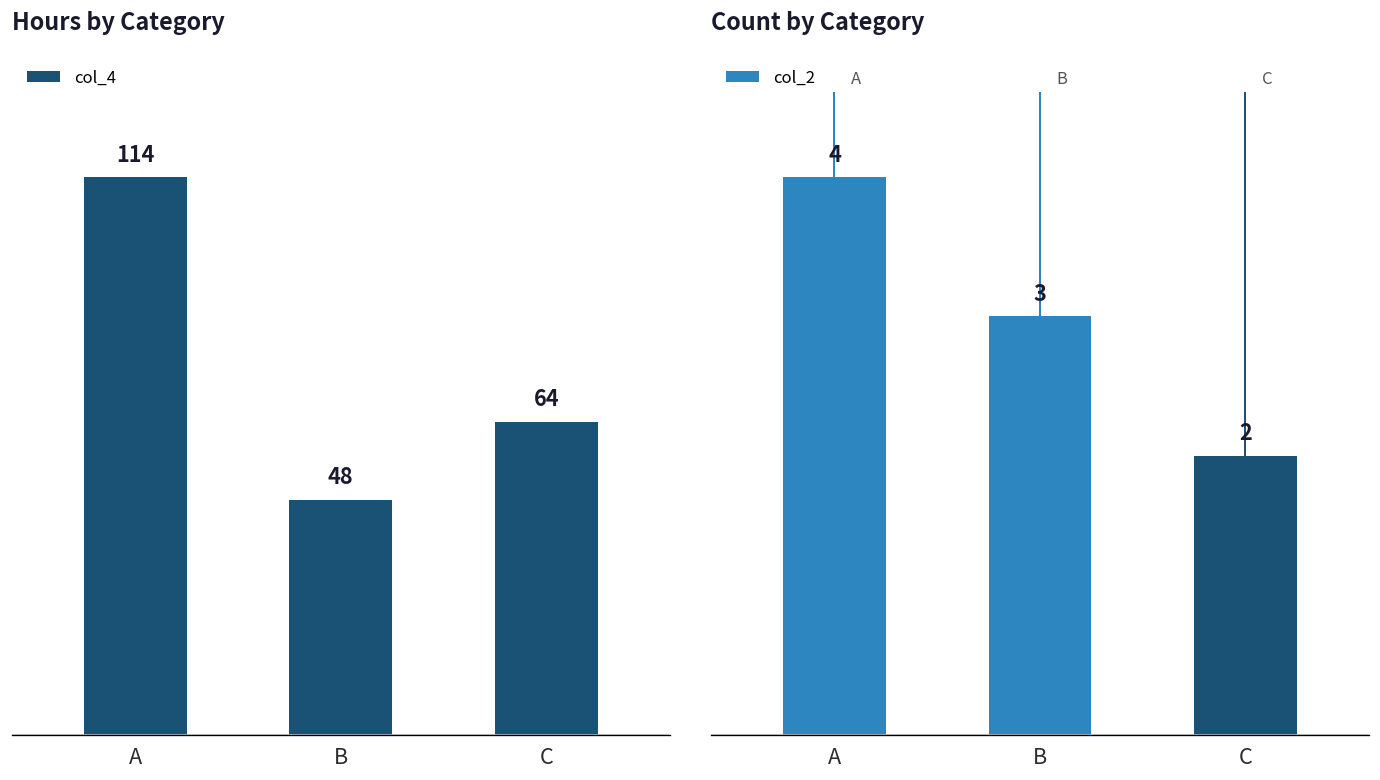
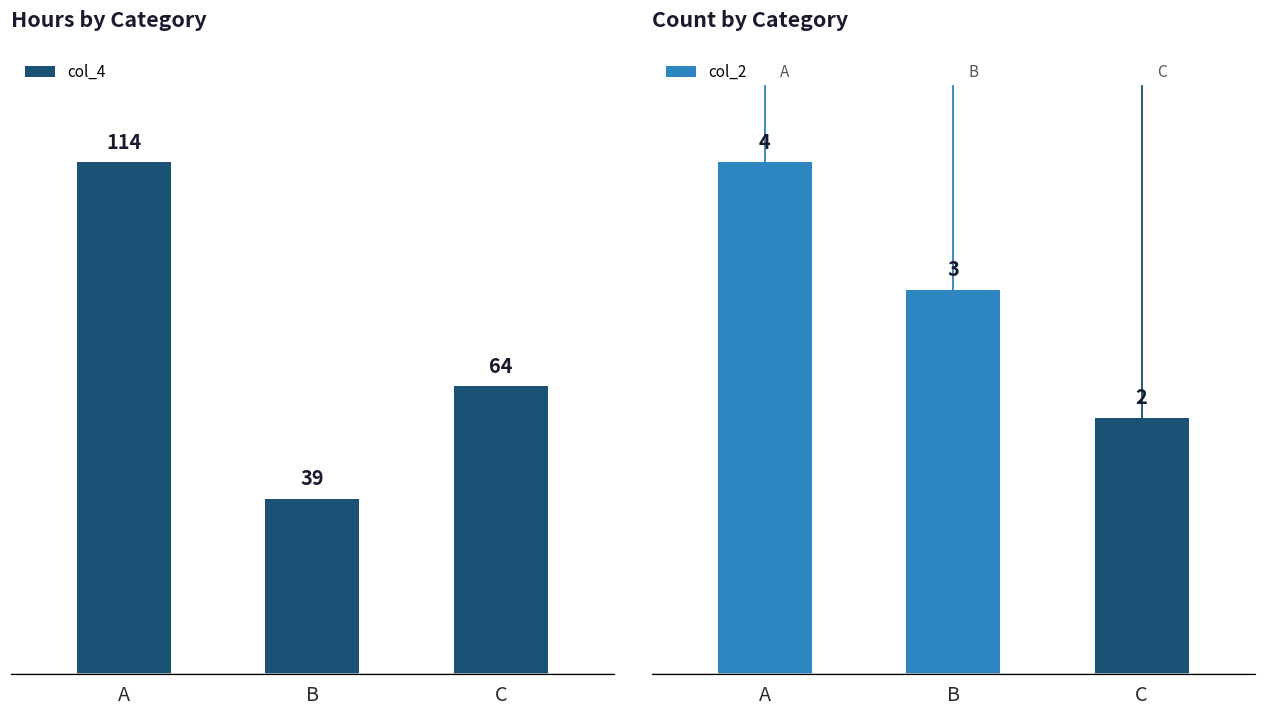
  {
    "Hours by Category": {
      "A": 114,
-     "B": 48,
+     "B": 39,
      "C": 64
    }
  }
